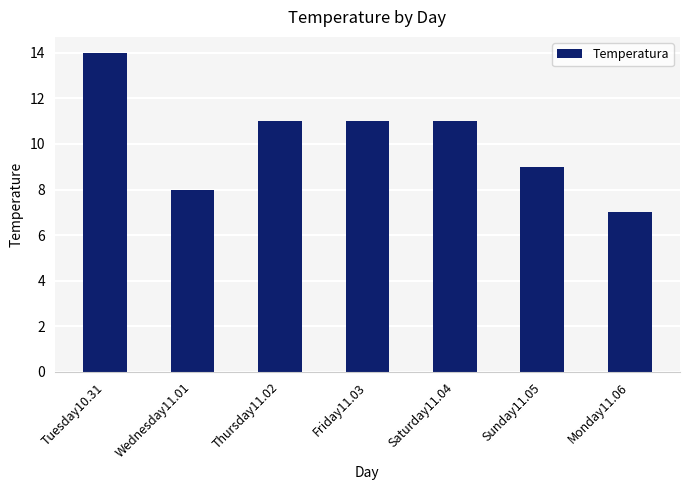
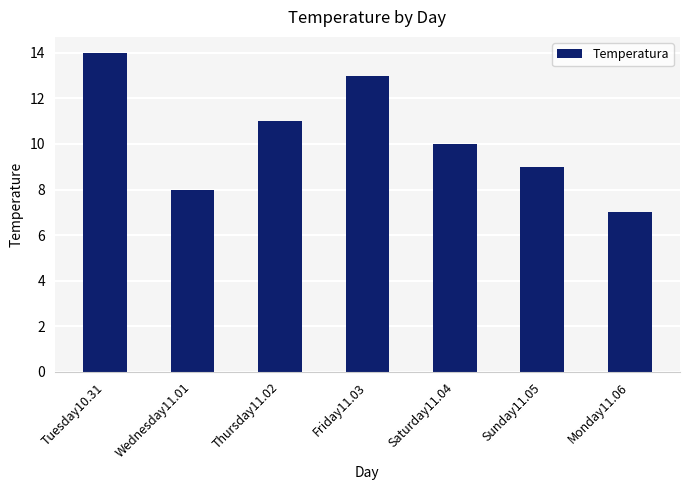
  {
    "Tuesday10.31": 14,
    "Wednesday11.01": 8,
    "Thursday11.02": 11,
-   "Friday11.03": 11,
-   "Saturday11.04": 11,
+   "Friday11.03": 13,
+   "Saturday11.04": 10,
    "Sunday11.05": 9,
    "Monday11.06": 7
  }
